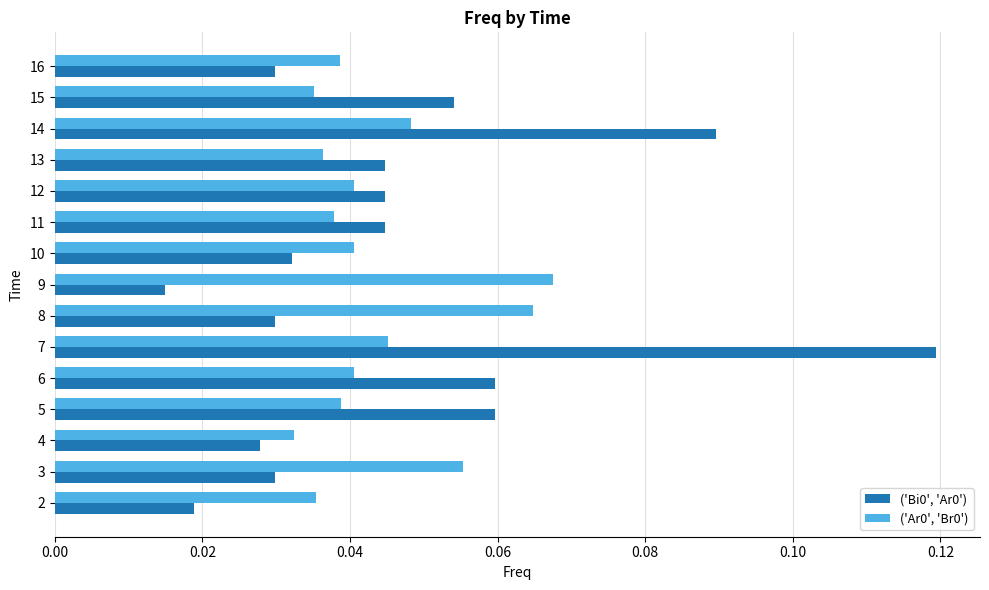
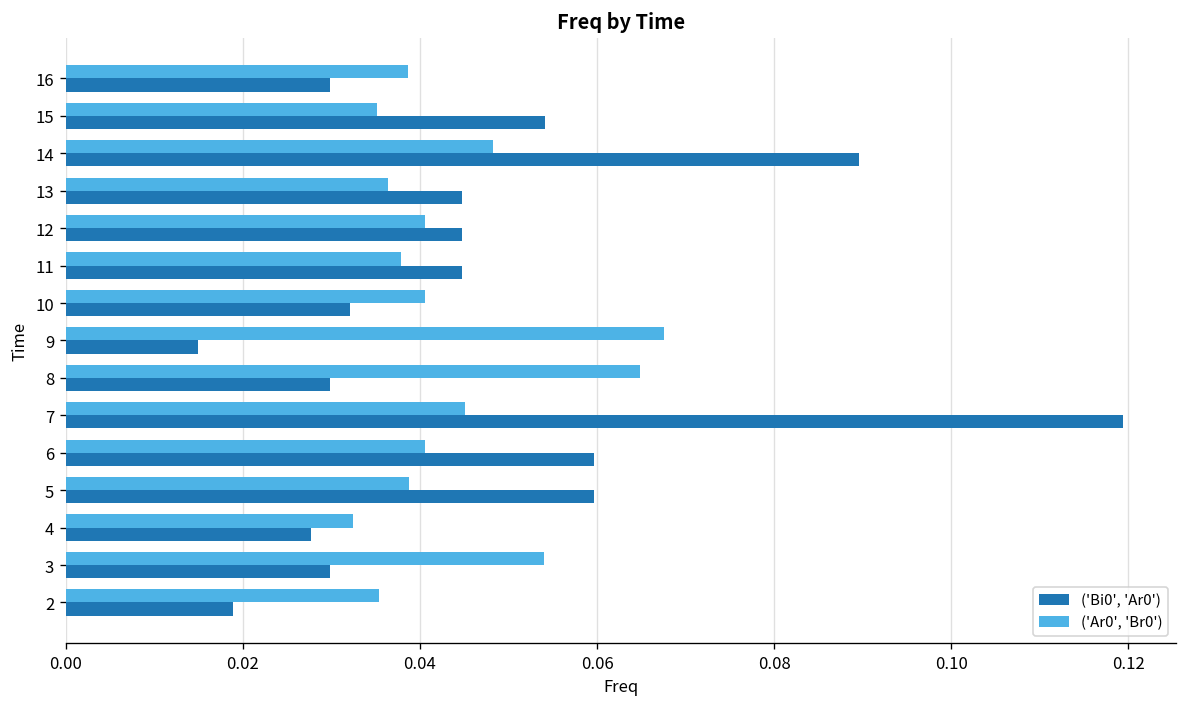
  {
    "('Bi0', 'Ar0')": {
      "16": 0.030,
      "15": 0.054,
      "14": 0.090,
      "13": 0.045,
      "12": 0.045,
      "11": 0.045,
      "10": 0.032,
      "9": 0.015,
      "8": 0.030,
      "7": 0.119,
      "6": 0.060,
      "5": 0.060,
      "4": 0.028,
      "3": 0.030,
      "2": 0.019
    },
    "('Ar0', 'Br0')": {
      "16": 0.039,
      "15": 0.035,
      "14": 0.048,
      "13": 0.036,
      "12": 0.041,
      "11": 0.038,
      "10": 0.041,
      "9": 0.068,
      "8": 0.065,
      "7": 0.045,
      "6": 0.041,
      "5": 0.039,
      "4": 0.032,
-     "3": 0.055,
+     "3": 0.054,
      "2": 0.035
    }
  }
